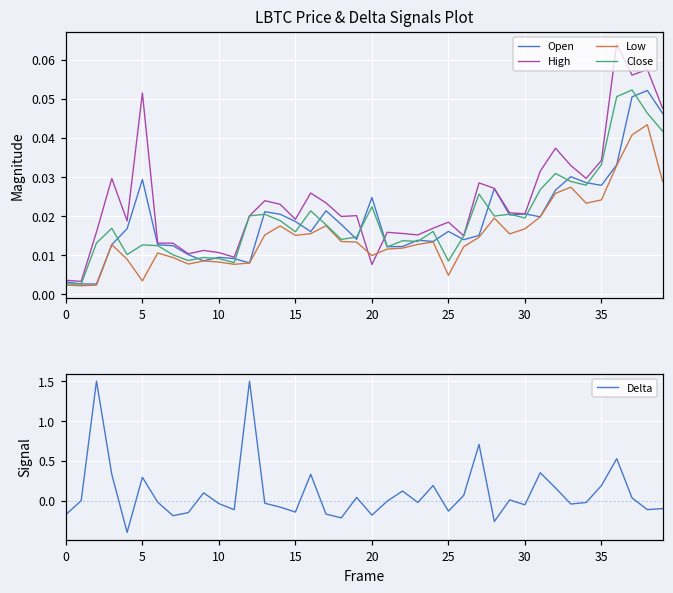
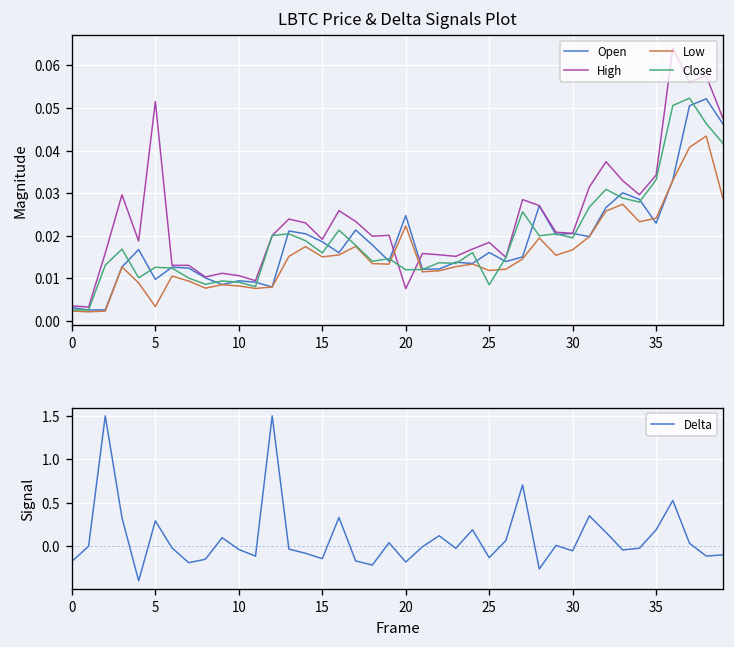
  {
    "LBTC Price & Delta Signals Plot": {
      "Open": {
-       "5": 0.029,
+       "5": 0.010,
        "20": 0.025,
        "25": 0.016,
-       "35": 0.028
+       "35": 0.023
      },
      "High": {
        "5": 0.052,
        "10": 0.011,
        "20": 0.008,
        "25": 0.018,
        "35": 0.034
      },
      "Low": {
        "5": 0.003,
        "10": 0.008,
        "15": 0.015,
-       "20": 0.010,
-       "25": 0.005,
+       "20": 0.022,
+       "25": 0.012,
        "30": 0.017,
        "35": 0.024
      },
      "Close": {
        "5": 0.013,
        "15": 0.016,
-       "20": 0.022,
+       "20": 0.012,
        "25": 0.008,
        "30": 0.019,
        "35": 0.033
      }
    }
  }
